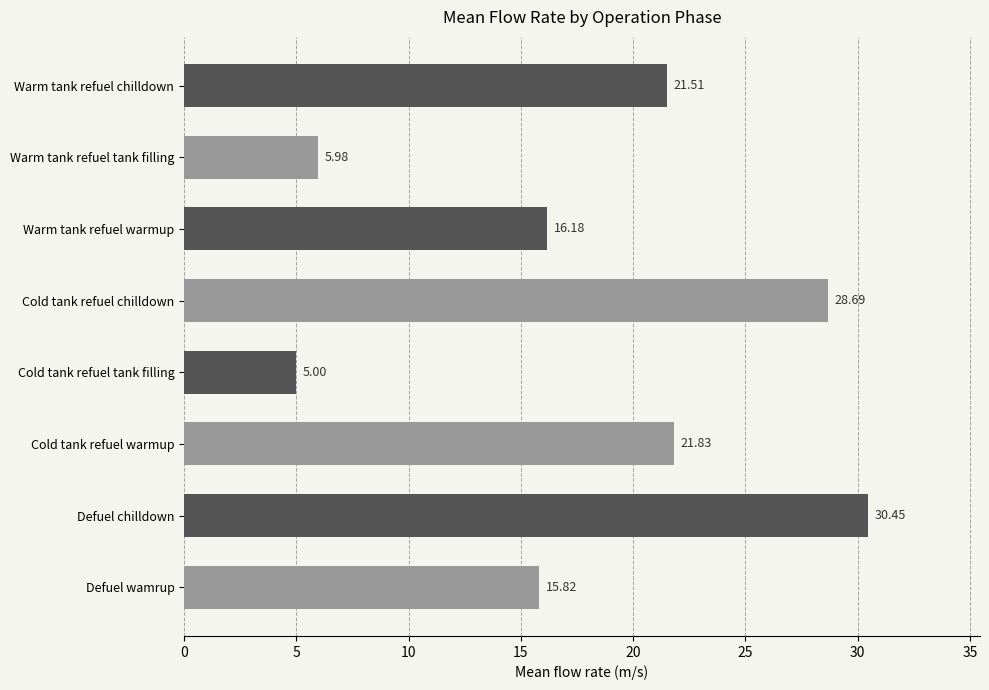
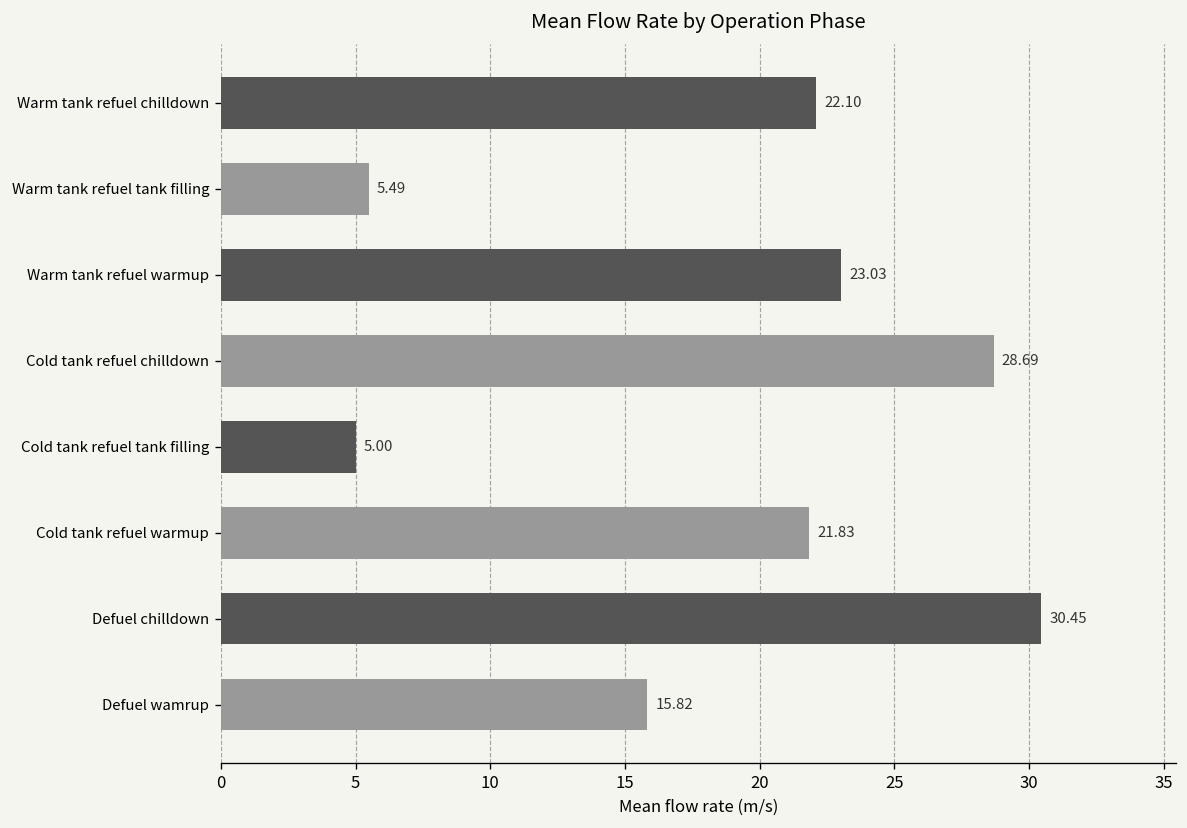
  {
-   "Warm tank refuel chilldown": 21.51,
-   "Warm tank refuel tank filling": 5.98,
-   "Warm tank refuel warmup": 16.18,
+   "Warm tank refuel chilldown": 22.10,
+   "Warm tank refuel tank filling": 5.49,
+   "Warm tank refuel warmup": 23.03,
    "Cold tank refuel chilldown": 28.69,
    "Cold tank refuel tank filling": 5.00,
    "Cold tank refuel warmup": 21.83,
    "Defuel chilldown": 30.45,
    "Defuel wamrup": 15.82
  }
